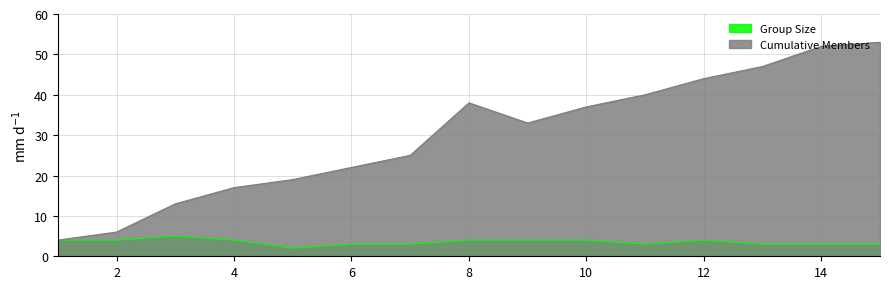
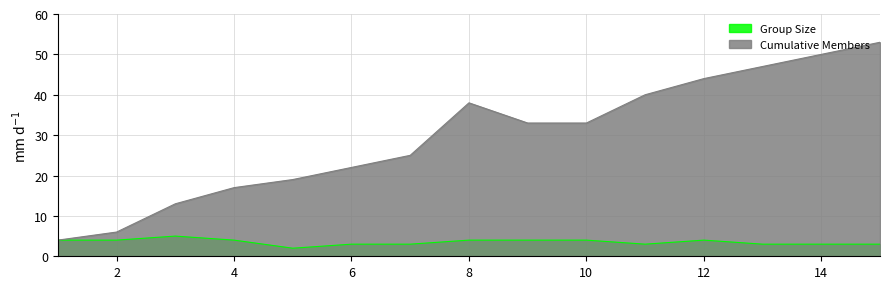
  {
    "Group Size": {
      "2": 4,
      "4": 4,
      "6": 3,
      "8": 4,
      "10": 4,
      "12": 4,
      "14": 3
    },
    "Cumulative Members": {
      "2": 6,
      "4": 17,
      "6": 22,
      "8": 38,
-     "10": 37,
+     "10": 33,
      "12": 44,
-     "14": 52
+     "14": 50
    }
  }
